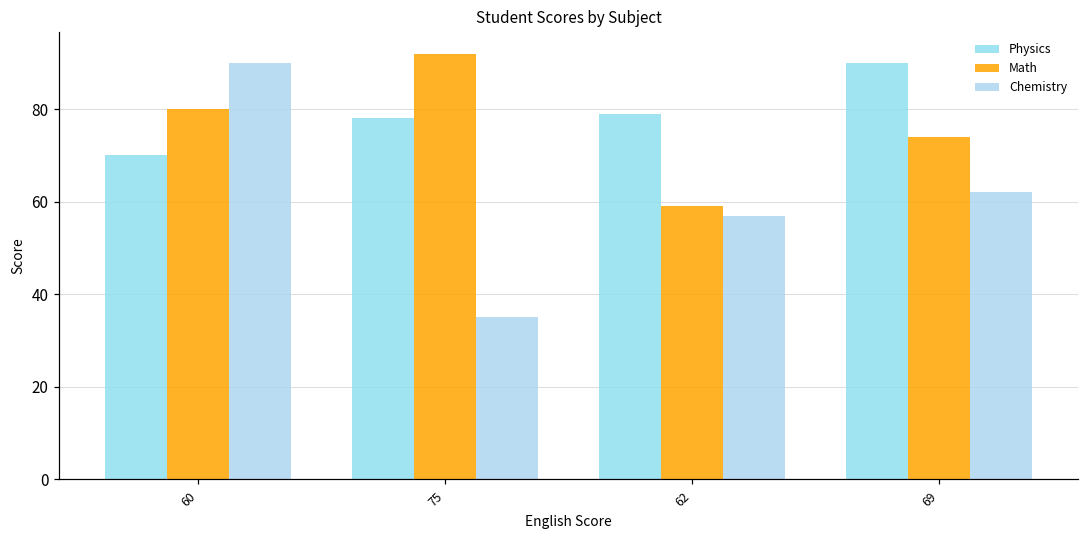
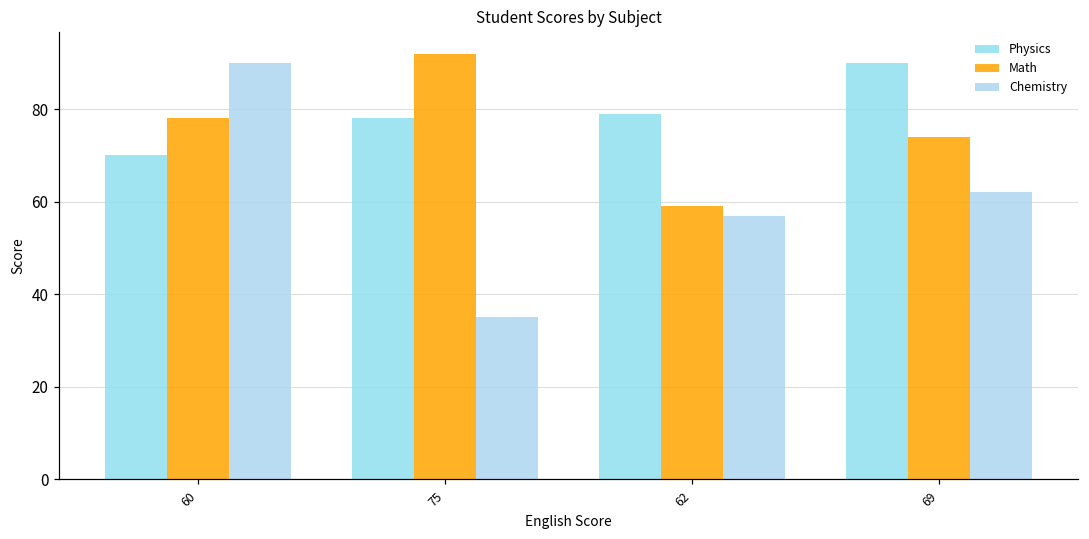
  {
    "Math": {
-     "60": 80,
+     "60": 78,
      "75": 92,
      "62": 59,
      "69": 74
    }
  }
